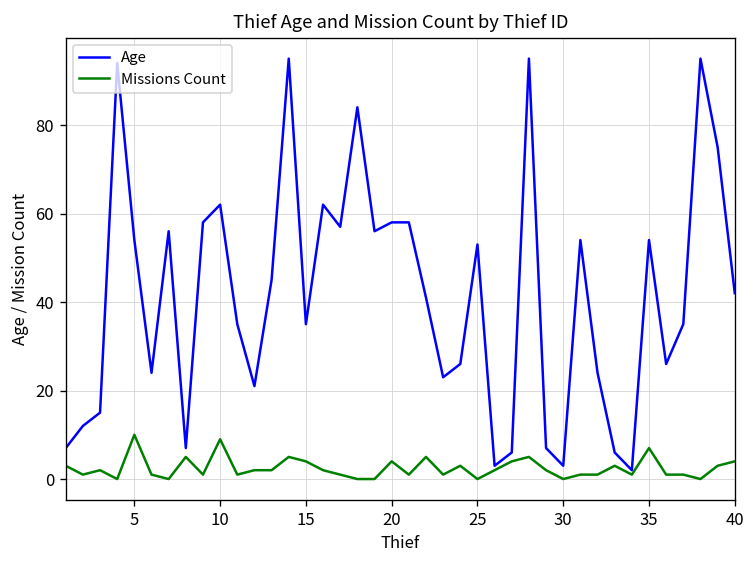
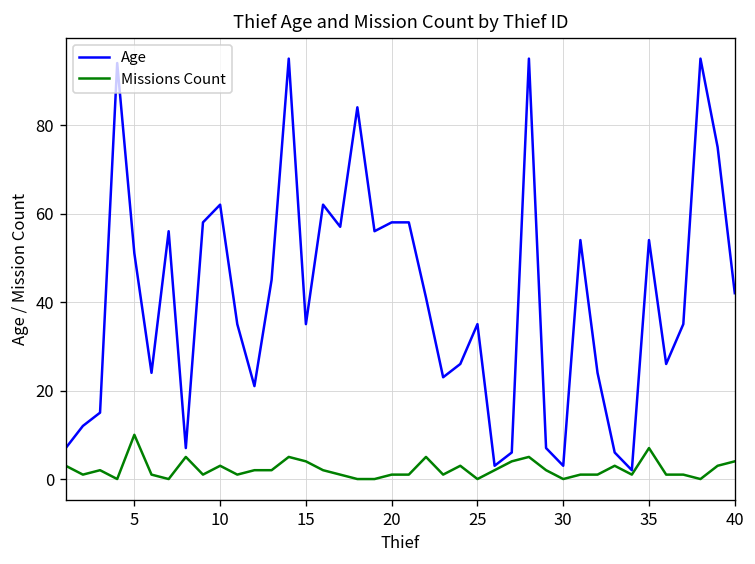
  {
    "Age": {
-     "5": 54,
+     "5": 51,
      "10": 62,
      "15": 35,
      "20": 58,
-     "25": 53,
+     "25": 35,
      "30": 3,
      "35": 54,
      "40": 42
    },
    "Missions Count": {
      "5": 10,
-     "10": 9,
+     "10": 3,
      "15": 4,
-     "20": 4,
+     "20": 1,
      "25": 0,
      "30": 0,
      "35": 7,
      "40": 4
    }
  }
